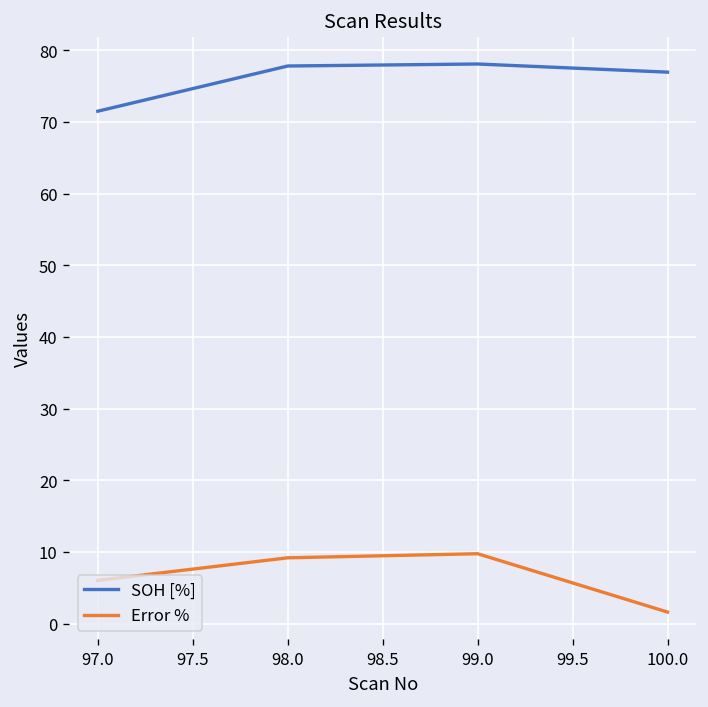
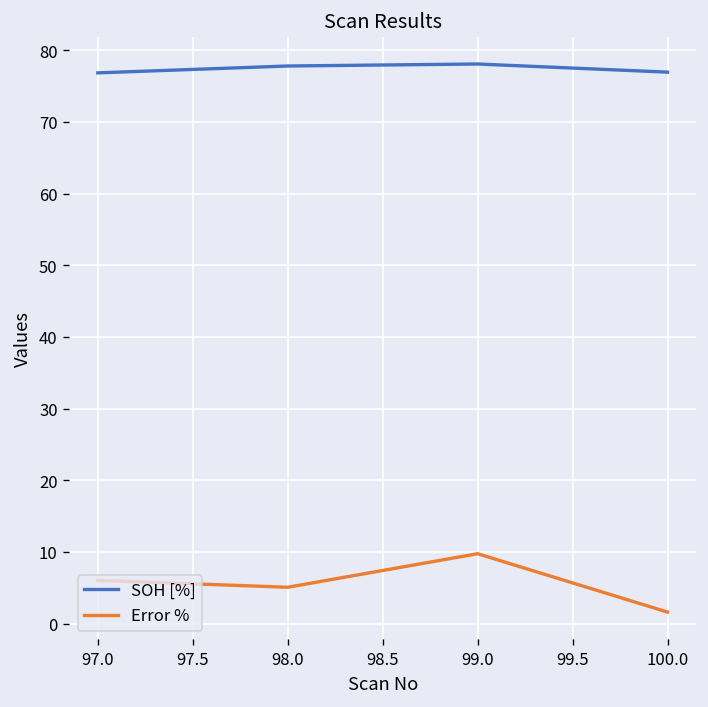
  {
    "SOH [%]": {
-     "97.0": 71,
+     "97.0": 77,
      "98.0": 78,
      "99.0": 78,
      "100.0": 77
    },
    "Error %": {
-     "98.0": 9,
+     "98.0": 5,
      "99.0": 10,
      "100.0": 2
    }
  }
